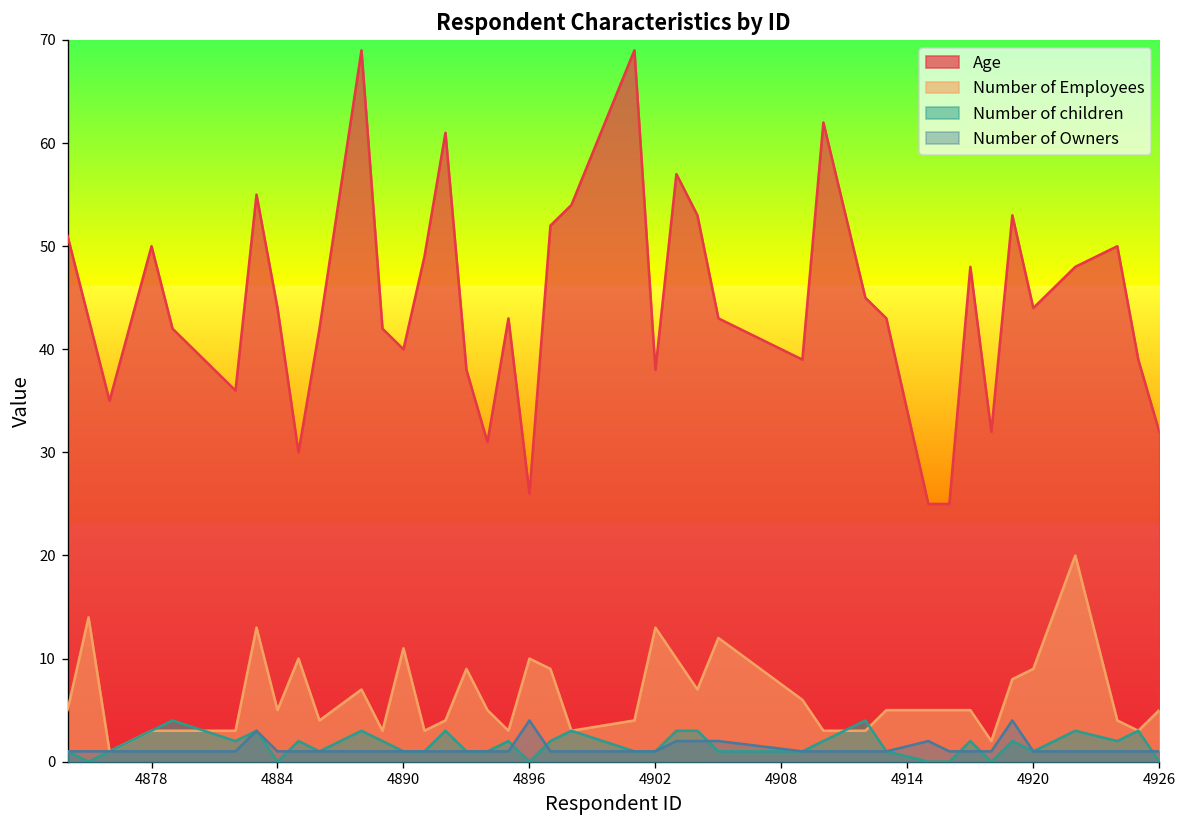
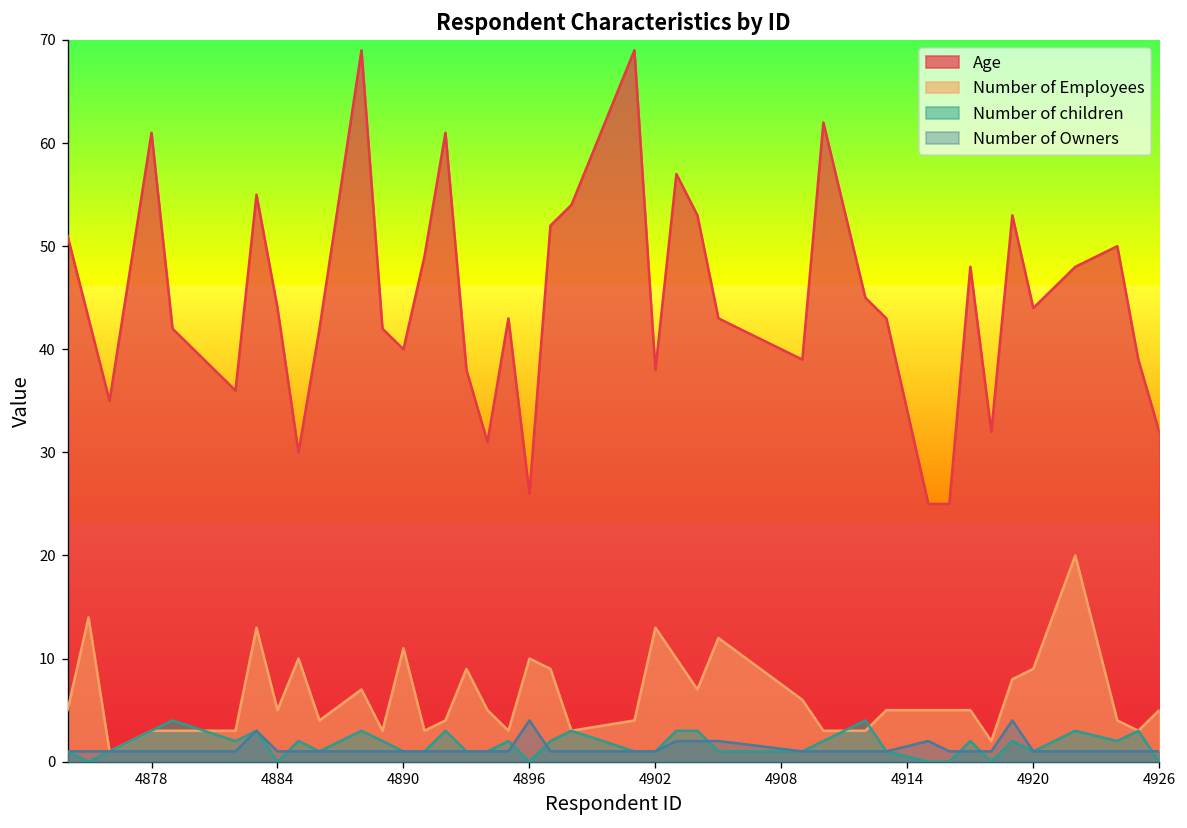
  {
    "Age": {
-     "4878": 50,
+     "4878": 61,
      "4884": 44,
      "4890": 40,
      "4896": 26,
      "4902": 38,
      "4920": 44,
      "4926": 32
    },
    "Number of Employees": {
      "4884": 5,
      "4890": 11,
      "4896": 10,
      "4902": 13,
      "4920": 9,
      "4926": 5
    }
  }
